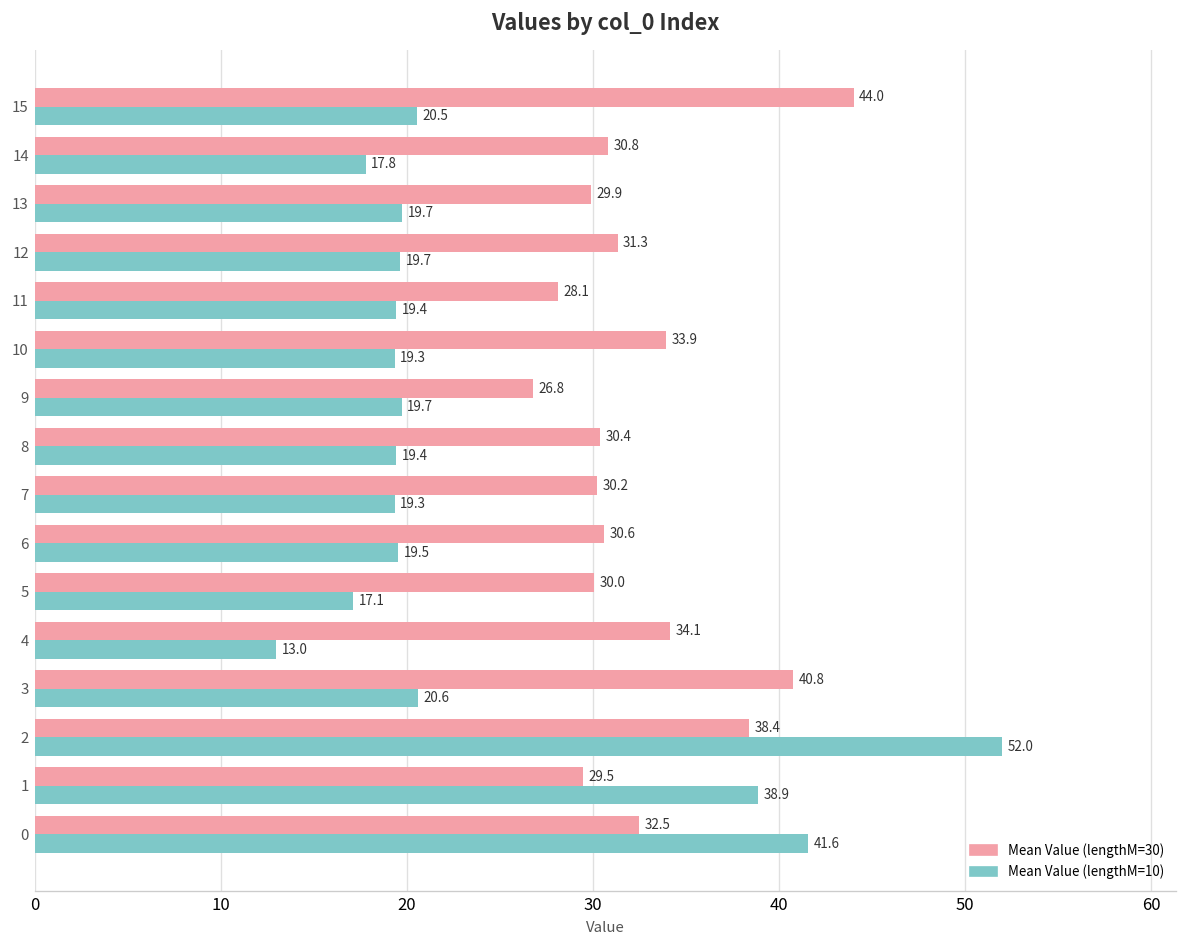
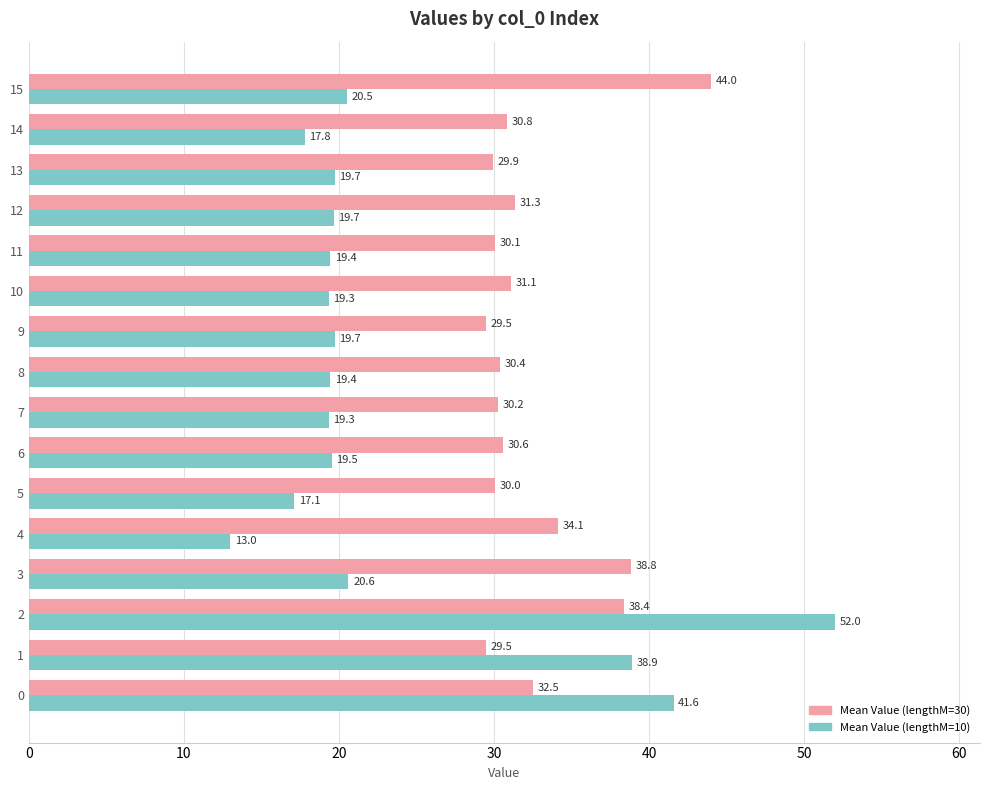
  {
    "Mean Value (lengthM=30)": {
      "15": 44.0,
      "14": 30.8,
      "13": 29.9,
      "12": 31.3,
-     "11": 28.1,
-     "10": 33.9,
-     "9": 26.8,
+     "11": 30.1,
+     "10": 31.1,
+     "9": 29.5,
      "8": 30.4,
      "7": 30.2,
      "6": 30.6,
      "5": 30.0,
      "4": 34.1,
-     "3": 40.8,
+     "3": 38.8,
      "2": 38.4,
      "1": 29.5,
      "0": 32.5
    },
    "Mean Value (lengthM=10)": {
      "15": 20.5,
      "14": 17.8,
      "13": 19.7,
      "12": 19.7,
      "11": 19.4,
      "10": 19.3,
      "9": 19.7,
      "8": 19.4,
      "7": 19.3,
      "6": 19.5,
      "5": 17.1,
      "4": 13.0,
      "3": 20.6,
      "2": 52.0,
      "1": 38.9,
      "0": 41.6
    }
  }
